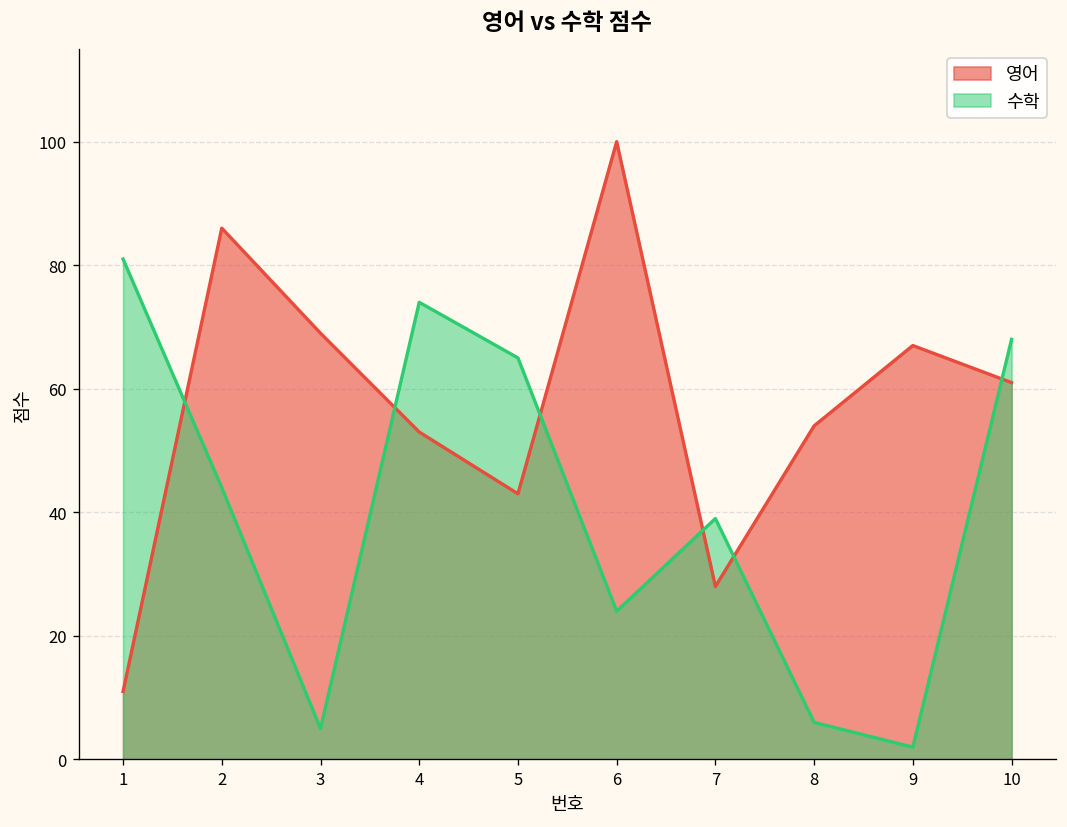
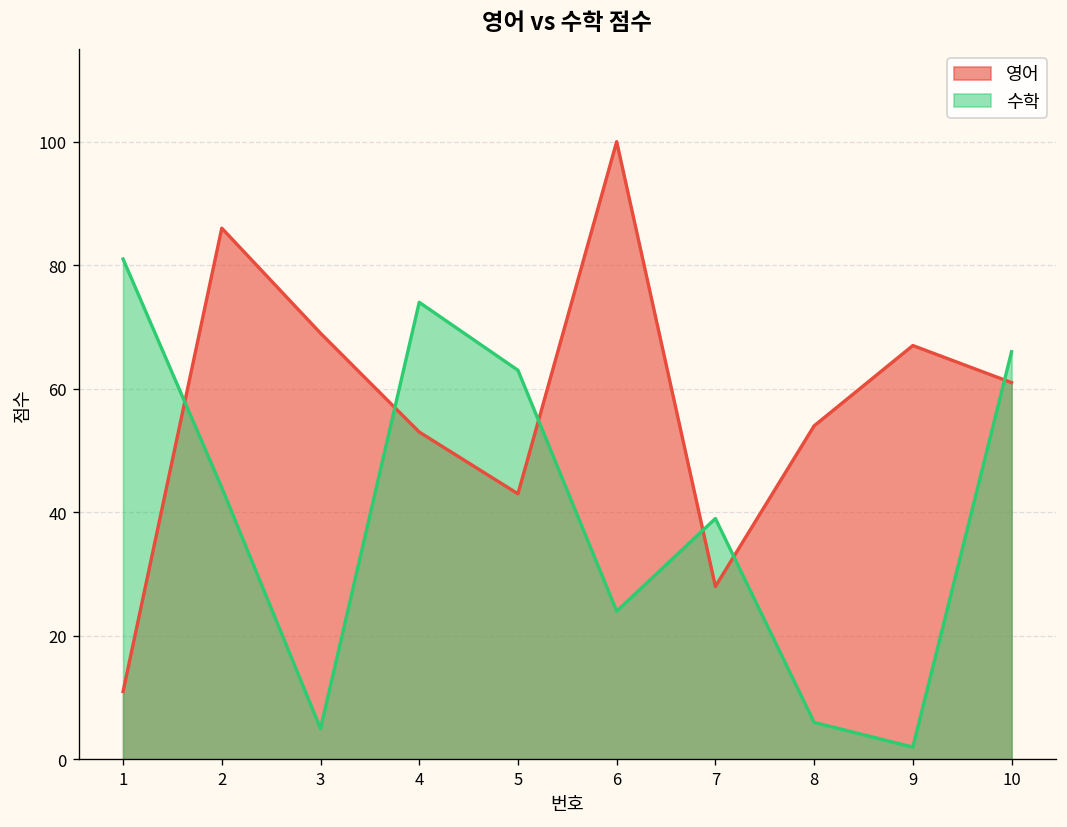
  {
    "영어": {
      "1": 11,
      "2": 86,
      "3": 69,
      "4": 53,
      "5": 43,
      "6": 100,
      "7": 28,
      "8": 54,
      "9": 67,
      "10": 61
    },
    "수학": {
      "1": 81,
      "2": 44,
      "3": 5,
      "4": 74,
-     "5": 65,
+     "5": 63,
      "6": 24,
      "7": 39,
      "8": 6,
      "9": 2,
-     "10": 68
+     "10": 66
    }
  }
